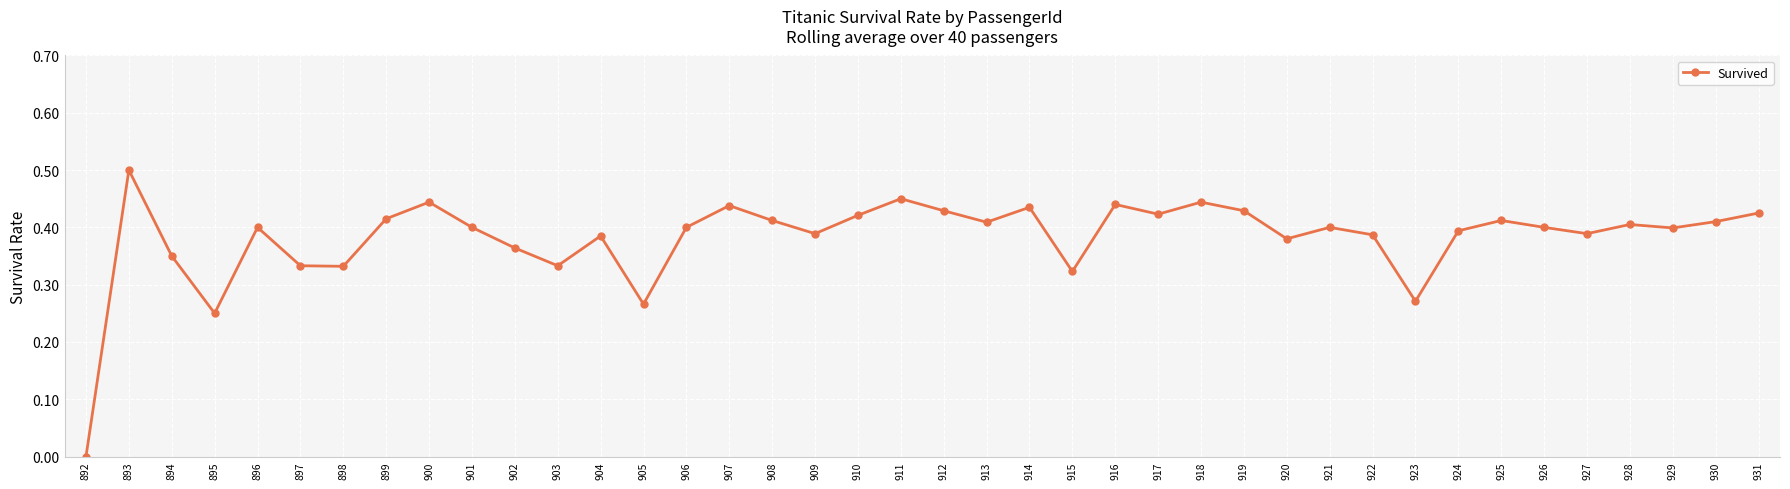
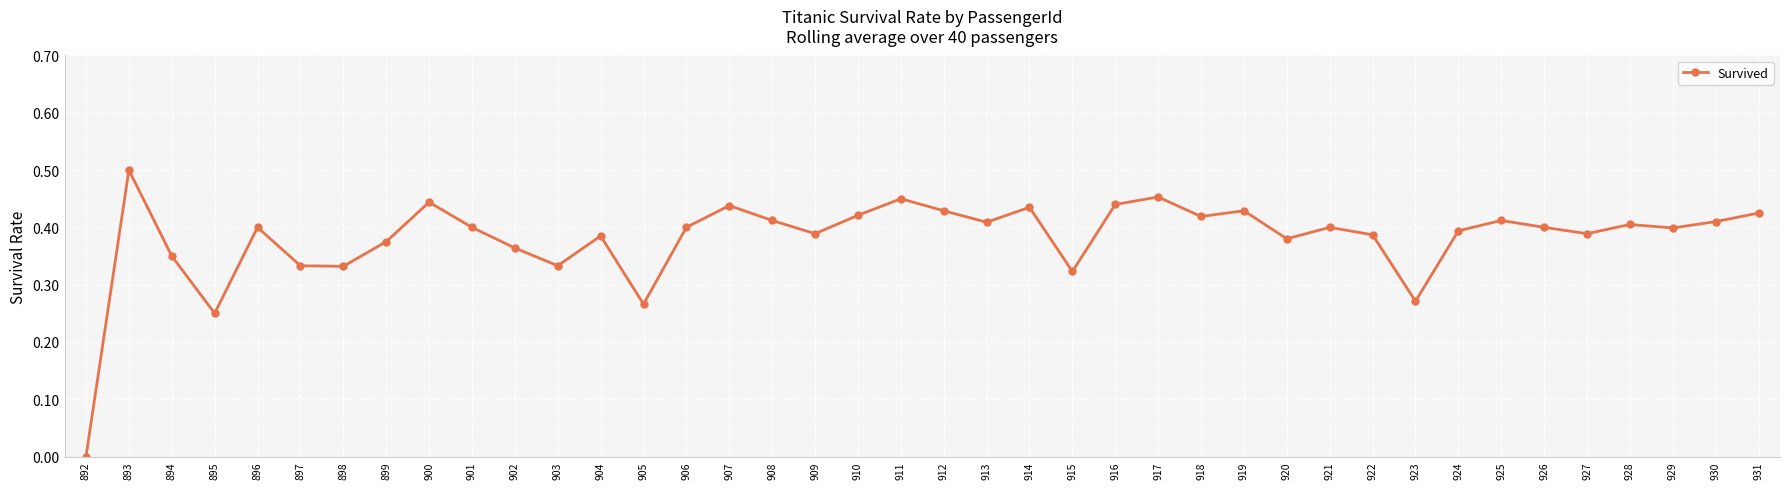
  {
    "892": 0.00,
    "893": 0.50,
    "894": 0.35,
    "895": 0.25,
    "896": 0.40,
    "897": 0.33,
    "898": 0.33,
-   "899": 0.42,
+   "899": 0.38,
    "900": 0.44,
    "901": 0.40,
    "902": 0.36,
    "903": 0.33,
    "904": 0.39,
    "905": 0.27,
    "906": 0.40,
    "907": 0.44,
    "908": 0.41,
    "909": 0.39,
    "910": 0.42,
    "911": 0.45,
    "912": 0.43,
    "913": 0.41,
    "914": 0.44,
    "915": 0.32,
    "916": 0.44,
-   "917": 0.42,
-   "918": 0.44,
+   "917": 0.45,
+   "918": 0.42,
    "919": 0.43,
    "920": 0.38,
    "921": 0.40,
    "922": 0.39,
    "923": 0.27,
    "924": 0.39,
    "925": 0.41,
    "926": 0.40,
    "927": 0.39,
    "928": 0.41,
    "929": 0.40,
    "930": 0.41,
    "931": 0.43
  }
